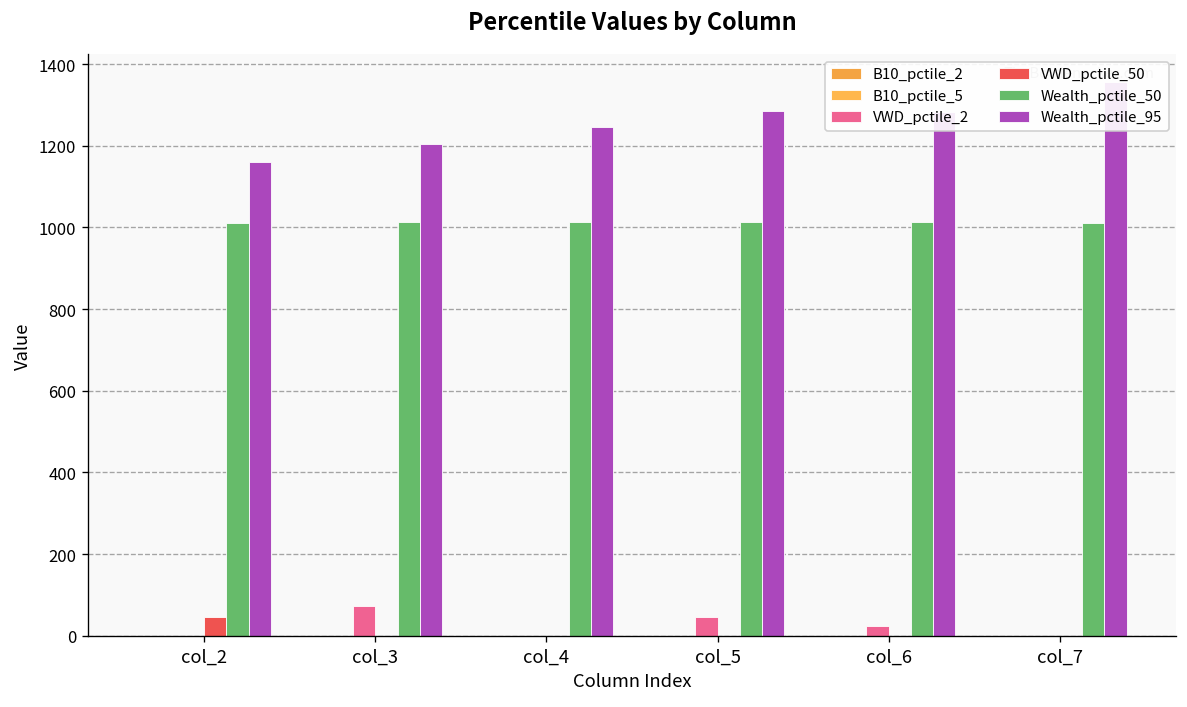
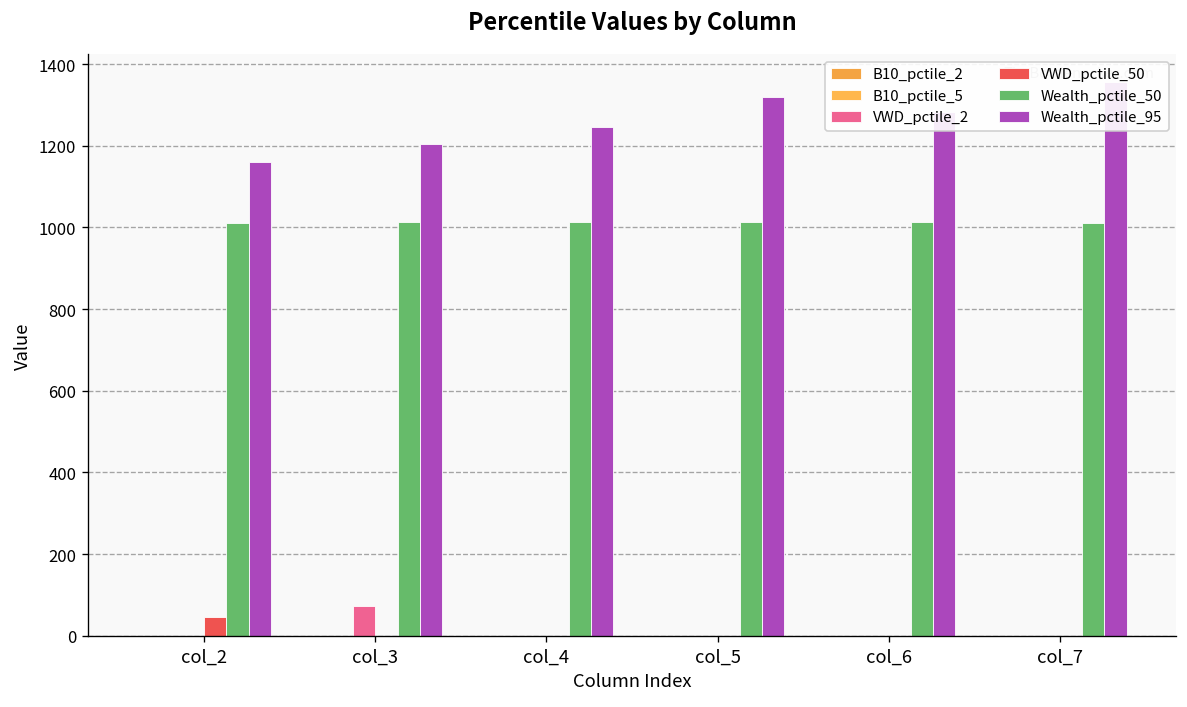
  {
    "VWD_pctile_2": {
      "col_3": 70,
-     "col_5": 50,
-     "col_6": 30
+     "col_5": 0,
+     "col_6": 0
    },
    "VWD_pctile_50": {
      "col_2": 50
    },
    "Wealth_pctile_50": {
      "col_2": 1010,
      "col_3": 1010,
      "col_4": 1010,
      "col_5": 1010,
      "col_6": 1010,
      "col_7": 1010
    },
    "Wealth_pctile_95": {
      "col_2": 1160,
      "col_3": 1200,
      "col_4": 1250,
-     "col_5": 1280
+     "col_5": 1320
    }
  }
